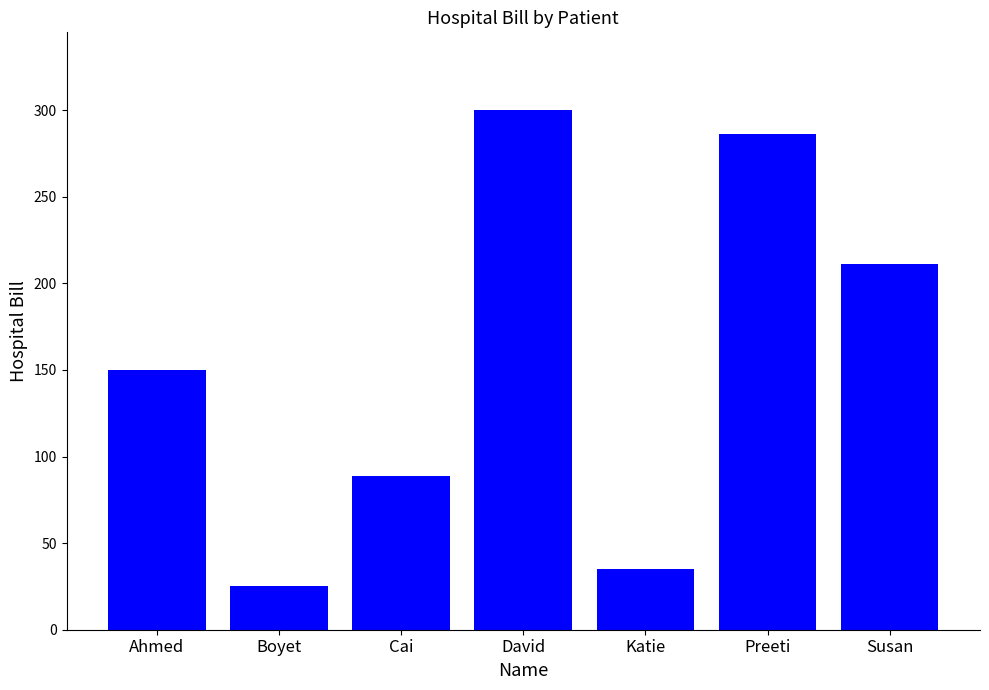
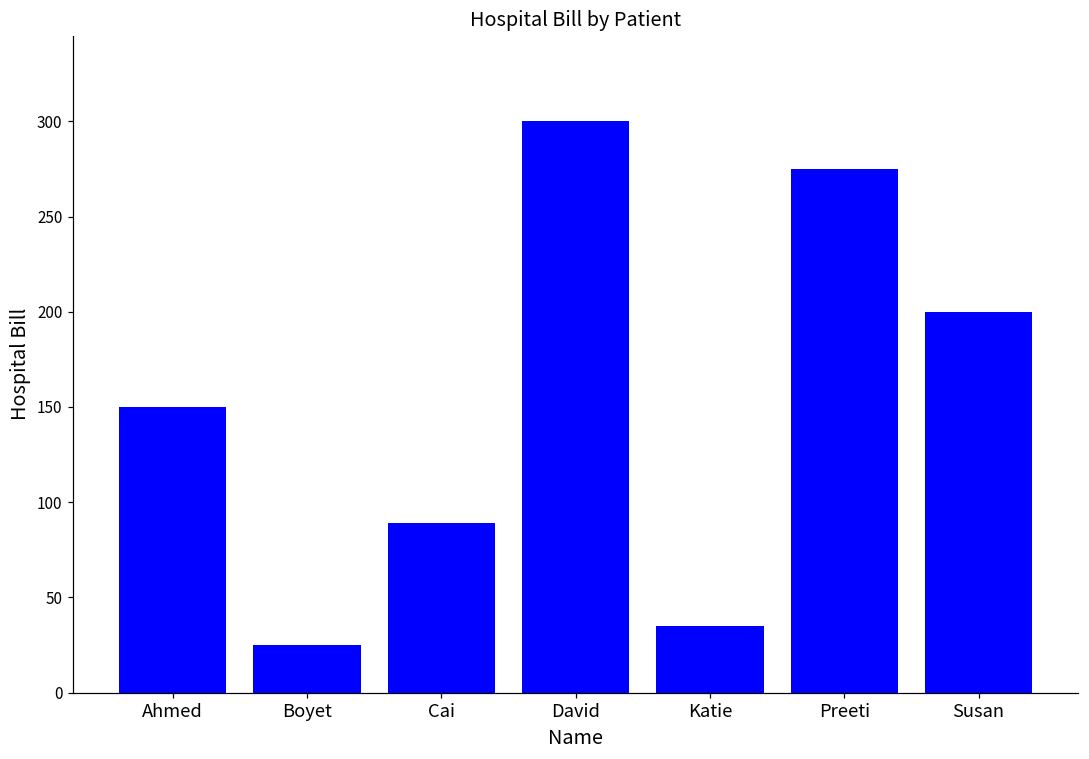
  {
    "Ahmed": 150,
    "Boyet": 25,
    "Cai": 89,
    "David": 300,
    "Katie": 35,
-   "Preeti": 286,
-   "Susan": 211
+   "Preeti": 275,
+   "Susan": 200
  }
